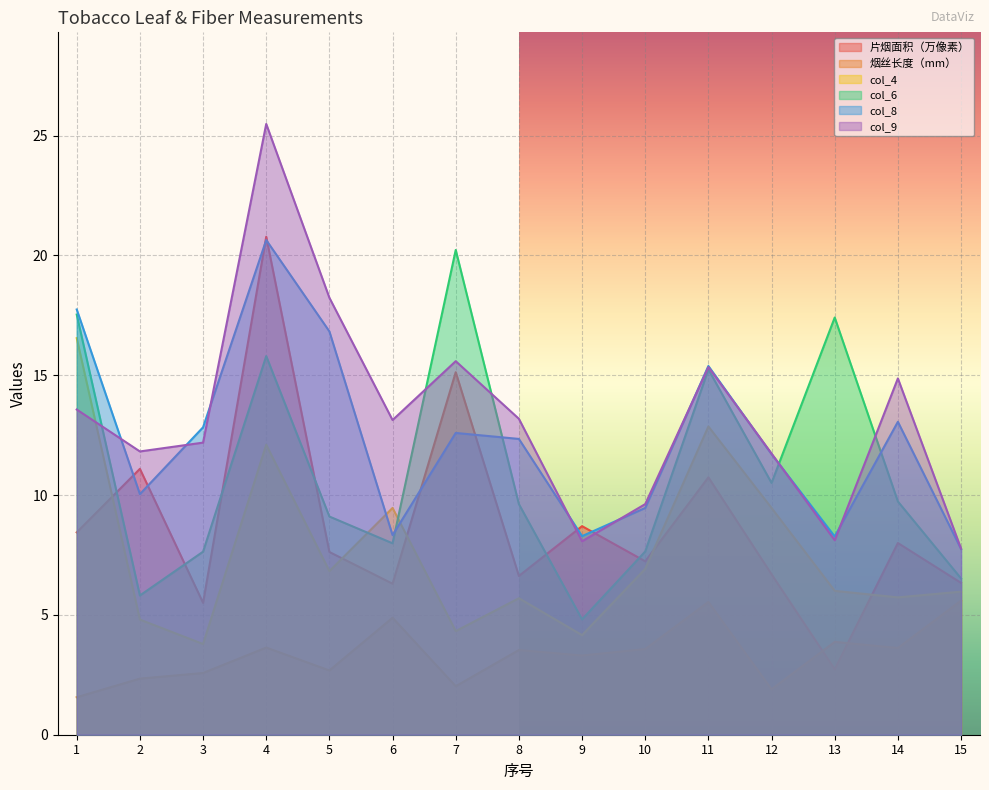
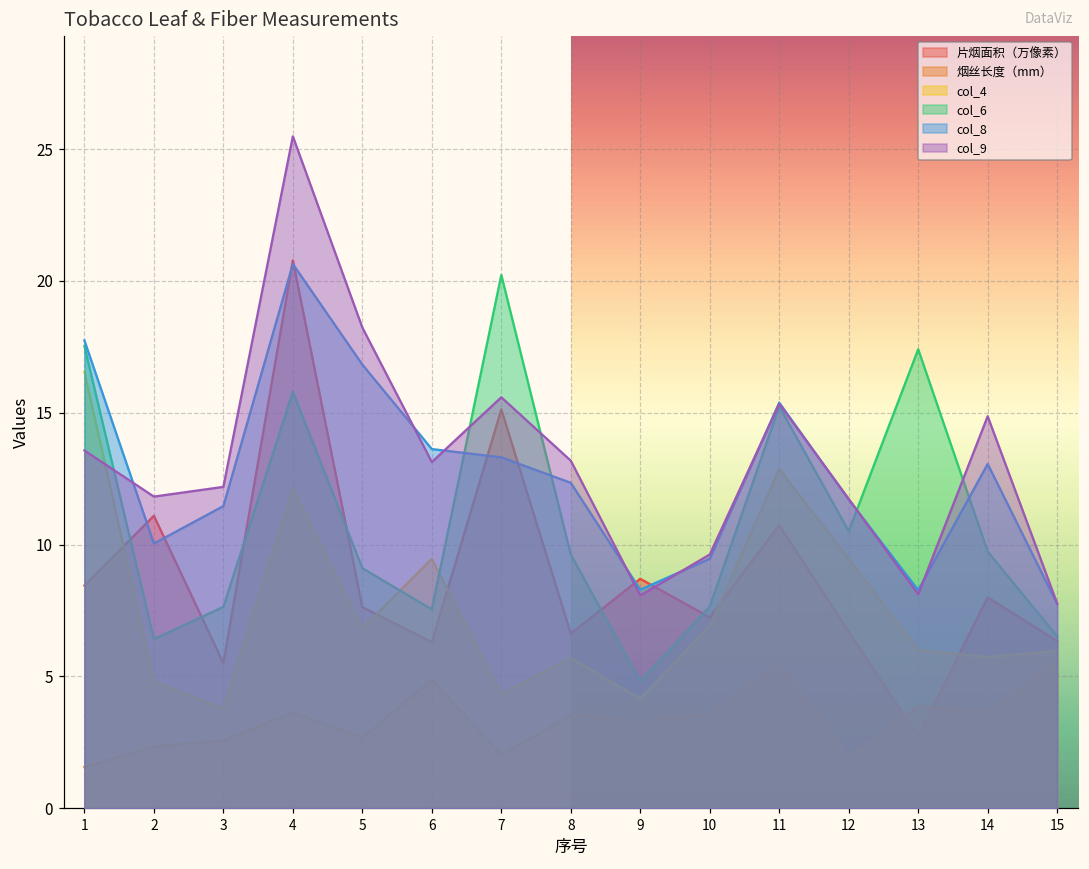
  {
    "col_6": {
      "1": 17.5,
-     "2": 5.8,
+     "2": 6.4,
      "3": 7.6,
      "4": 15.8,
      "5": 9.1,
-     "6": 8.0,
+     "6": 7.5,
      "7": 20.2,
      "8": 9.6,
      "9": 4.8,
      "10": 7.6,
      "12": 10.5,
      "13": 17.4,
      "14": 9.7,
      "15": 6.5
    },
    "col_8": {
      "1": 17.7,
      "2": 10.0,
-     "3": 12.8,
+     "3": 11.5,
      "4": 20.6,
      "5": 16.8,
-     "6": 8.3,
-     "7": 12.6,
+     "6": 13.6,
+     "7": 13.3,
      "8": 12.3,
      "9": 8.3,
      "10": 9.5,
      "13": 8.3,
      "14": 13.1
    },
    "col_9": {
      "1": 13.6,
      "2": 11.8,
      "3": 12.2,
      "4": 25.5,
      "5": 18.2,
      "6": 13.1,
      "7": 15.6,
      "8": 13.2,
      "9": 8.1,
      "10": 9.6,
      "13": 8.1,
      "14": 14.9
    }
  }
